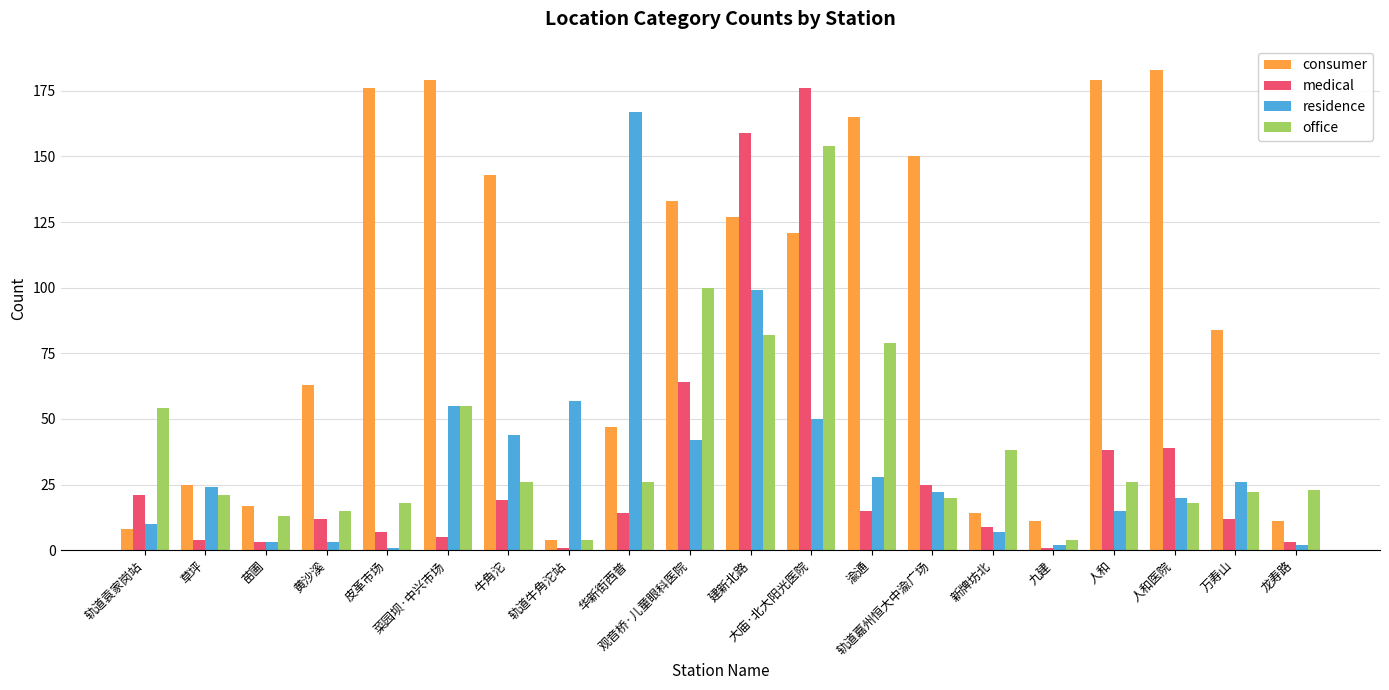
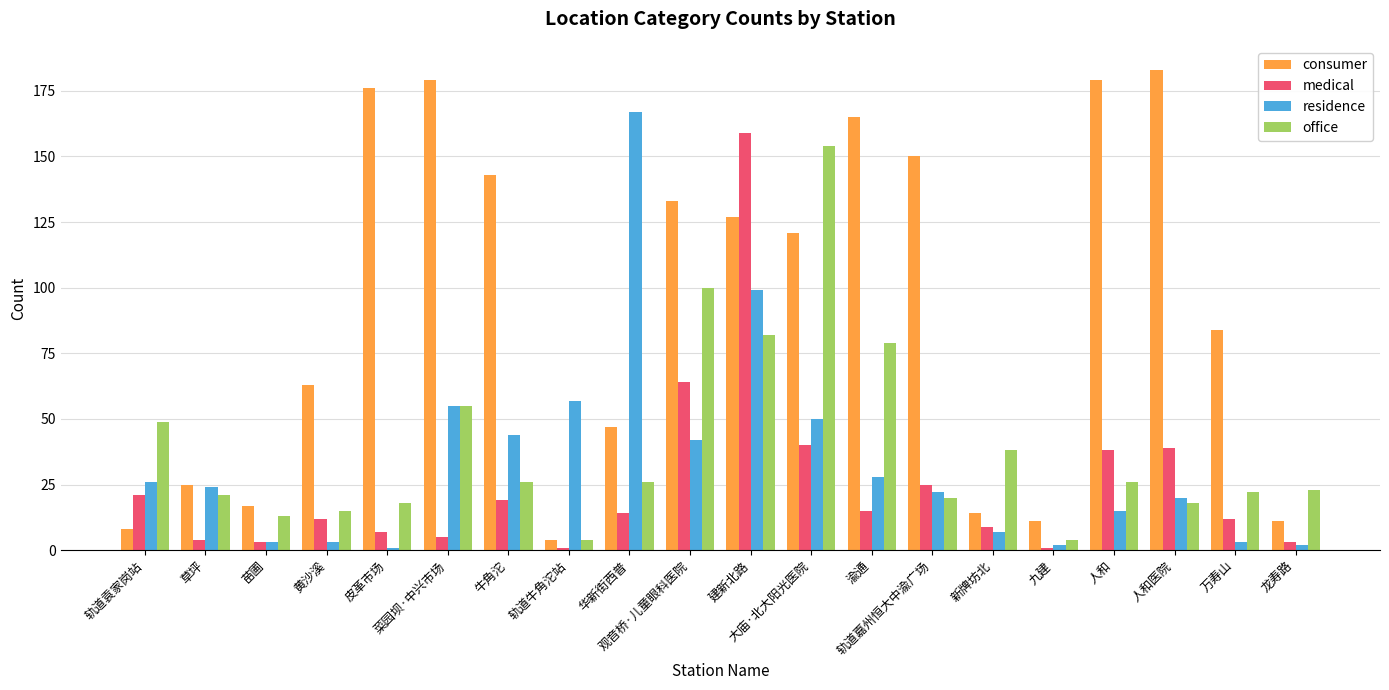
  {
    "consumer": {
      "轨道袁家岗站": 8,
      "草坪": 25,
      "苗圃": 17,
      "黄沙溪": 63,
      "皮革市场": 176,
      "菜园坝·中兴市场": 179,
      "牛角沱": 143,
      "轨道牛角沱站": 4,
      "华新街西普": 47,
      "观音桥·儿童眼科医院": 133,
      "建新北路": 127,
      "大庙·北大阳光医院": 121,
      "渝通": 165,
      "轨道嘉州恒大中渝广场": 150,
      "新牌坊北": 14,
      "九建": 11,
      "人和": 179,
      "人和医院": 183,
      "万寿山": 84,
      "龙寿路": 11
    },
    "medical": {
      "轨道袁家岗站": 21,
      "草坪": 4,
      "苗圃": 3,
      "黄沙溪": 12,
      "皮革市场": 7,
      "菜园坝·中兴市场": 5,
      "牛角沱": 19,
      "轨道牛角沱站": 1,
      "华新街西普": 14,
      "观音桥·儿童眼科医院": 64,
      "建新北路": 159,
-     "大庙·北大阳光医院": 176,
+     "大庙·北大阳光医院": 40,
      "渝通": 15,
      "轨道嘉州恒大中渝广场": 25,
      "新牌坊北": 9,
      "九建": 1,
      "人和": 38,
      "人和医院": 39,
      "万寿山": 12,
      "龙寿路": 3
    },
    "residence": {
-     "轨道袁家岗站": 10,
+     "轨道袁家岗站": 26,
      "草坪": 24,
      "苗圃": 3,
      "黄沙溪": 3,
      "皮革市场": 1,
      "菜园坝·中兴市场": 55,
      "牛角沱": 44,
      "轨道牛角沱站": 57,
      "华新街西普": 167,
      "观音桥·儿童眼科医院": 42,
      "建新北路": 99,
      "大庙·北大阳光医院": 50,
      "渝通": 28,
      "轨道嘉州恒大中渝广场": 22,
      "新牌坊北": 7,
      "九建": 2,
      "人和": 15,
      "人和医院": 20,
-     "万寿山": 26,
+     "万寿山": 3,
      "龙寿路": 2
    },
    "office": {
-     "轨道袁家岗站": 54,
+     "轨道袁家岗站": 49,
      "草坪": 21,
      "苗圃": 13,
      "黄沙溪": 15,
      "皮革市场": 18,
      "菜园坝·中兴市场": 55,
      "牛角沱": 26,
      "轨道牛角沱站": 4,
      "华新街西普": 26,
      "观音桥·儿童眼科医院": 100,
      "建新北路": 82,
      "大庙·北大阳光医院": 154,
      "渝通": 79,
      "轨道嘉州恒大中渝广场": 20,
      "新牌坊北": 38,
      "九建": 4,
      "人和": 26,
      "人和医院": 18,
      "万寿山": 22,
      "龙寿路": 23
    }
  }
